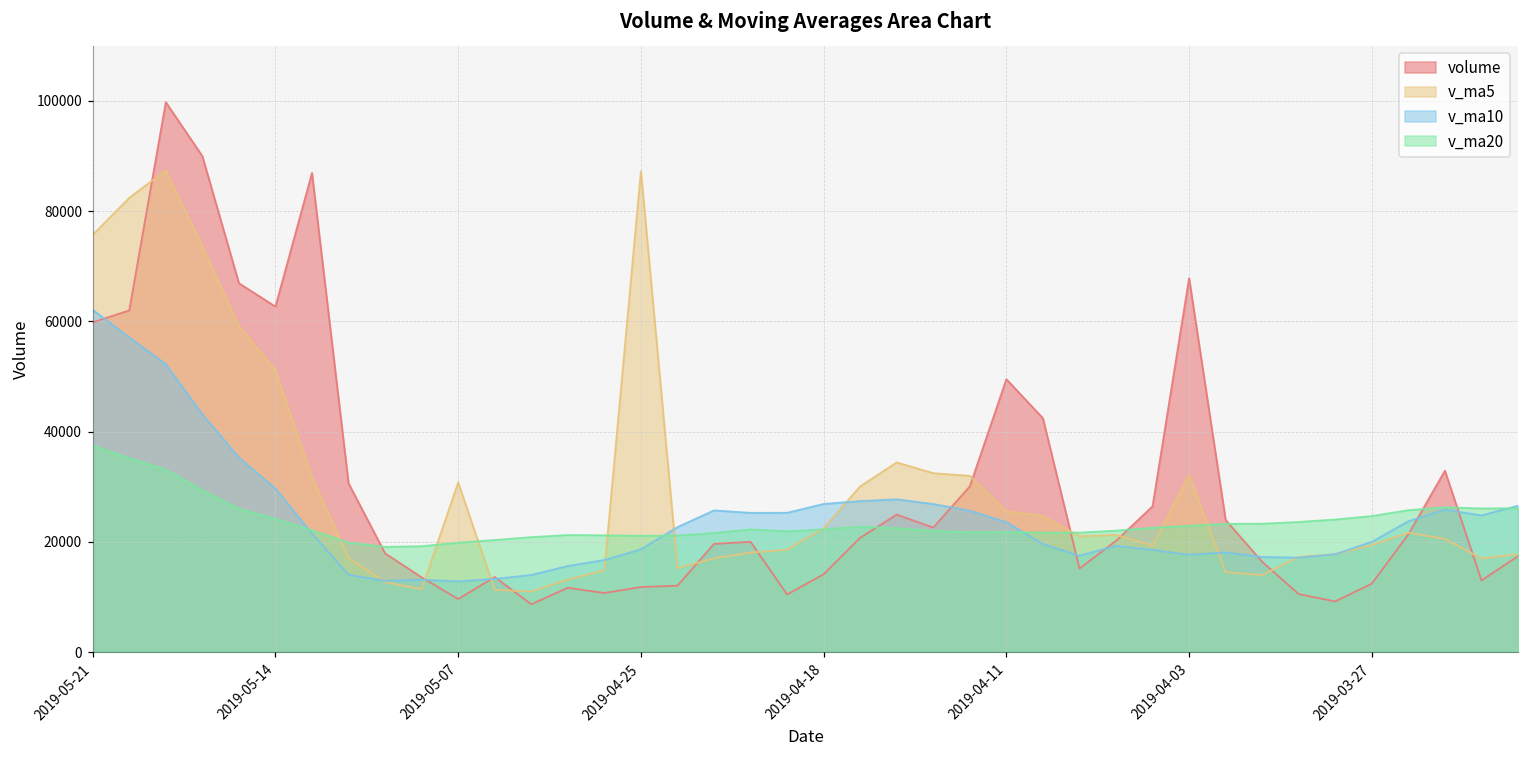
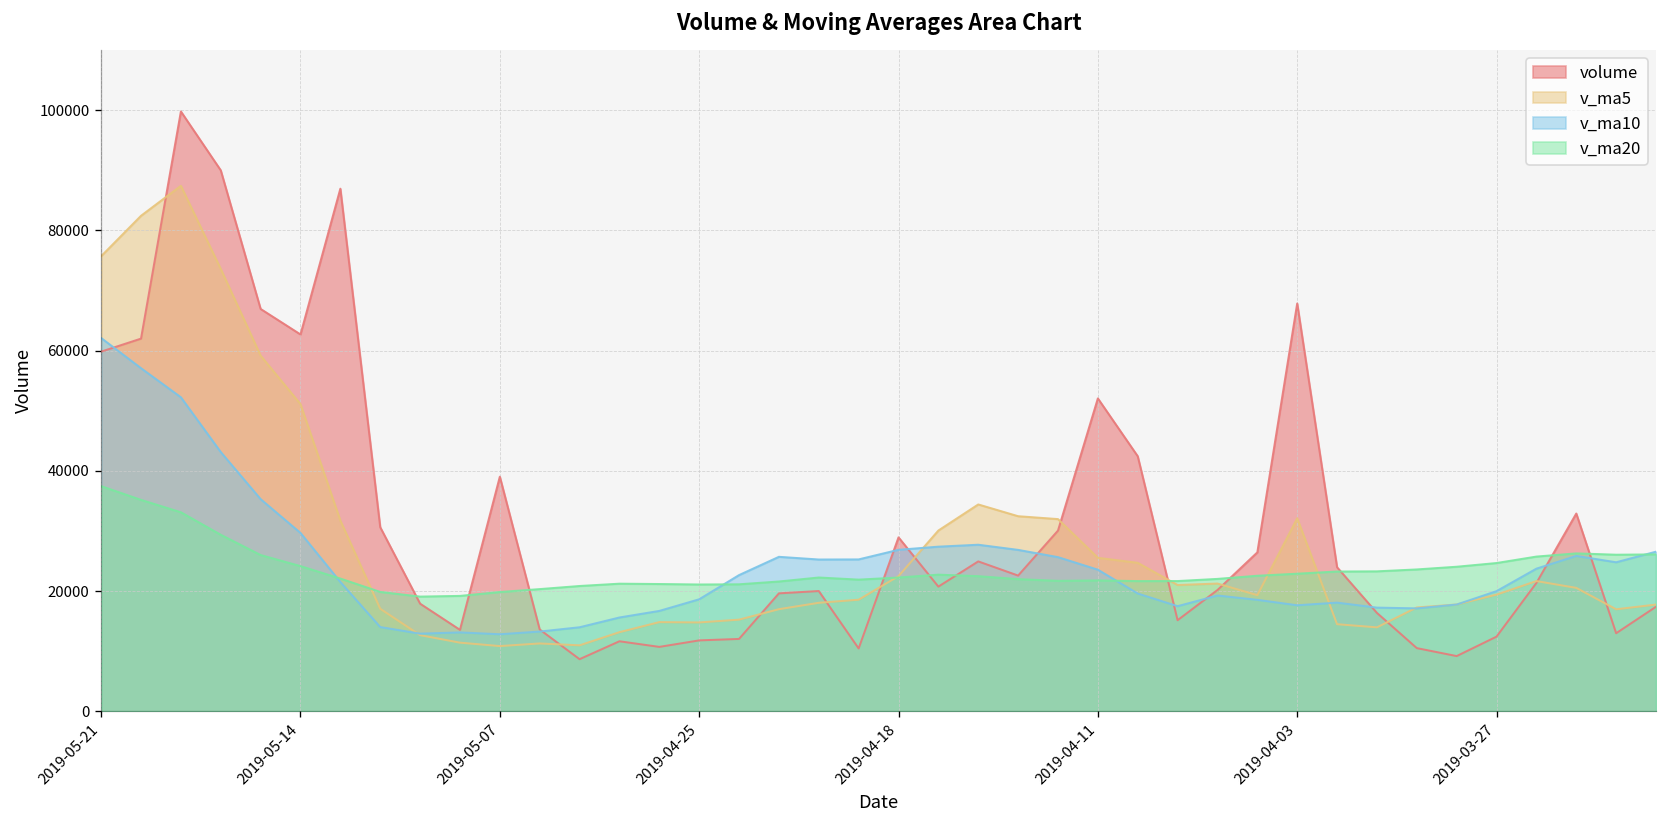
  {
    "volume": {
      "2019-05-21": 60000,
      "2019-05-14": 63000,
-     "2019-05-07": 10000,
+     "2019-05-07": 39000,
      "2019-04-25": 12000,
-     "2019-04-18": 14000,
-     "2019-04-11": 50000,
+     "2019-04-18": 29000,
+     "2019-04-11": 52000,
      "2019-04-03": 68000,
      "2019-03-27": 12000
    },
    "v_ma5": {
      "2019-05-21": 76000,
      "2019-05-14": 51000,
-     "2019-05-07": 31000,
-     "2019-04-25": 87000,
+     "2019-05-07": 11000,
+     "2019-04-25": 15000,
      "2019-04-11": 26000,
      "2019-04-03": 32000,
      "2019-03-27": 19000
    }
  }
